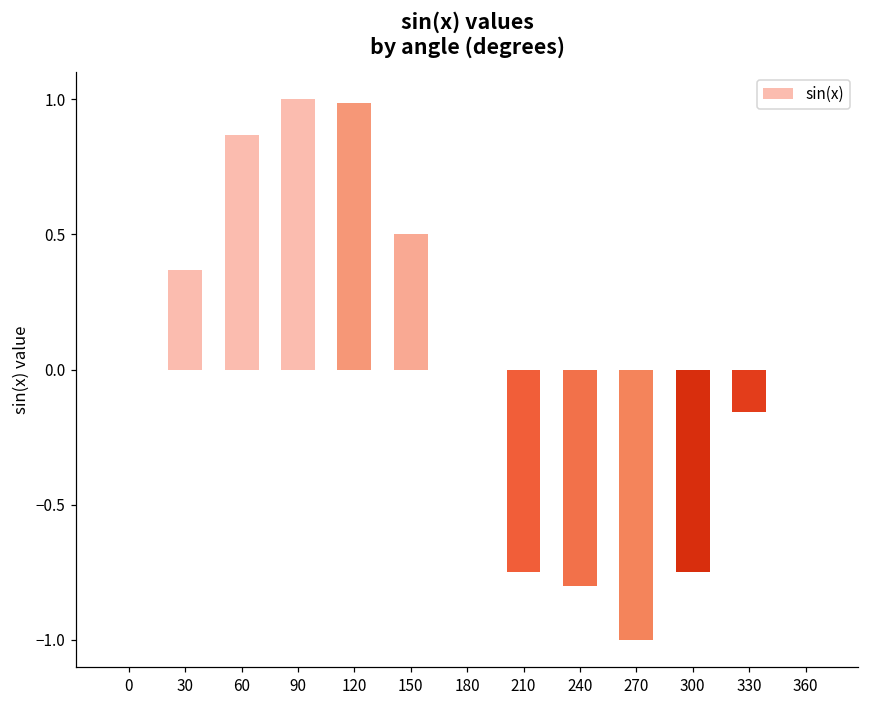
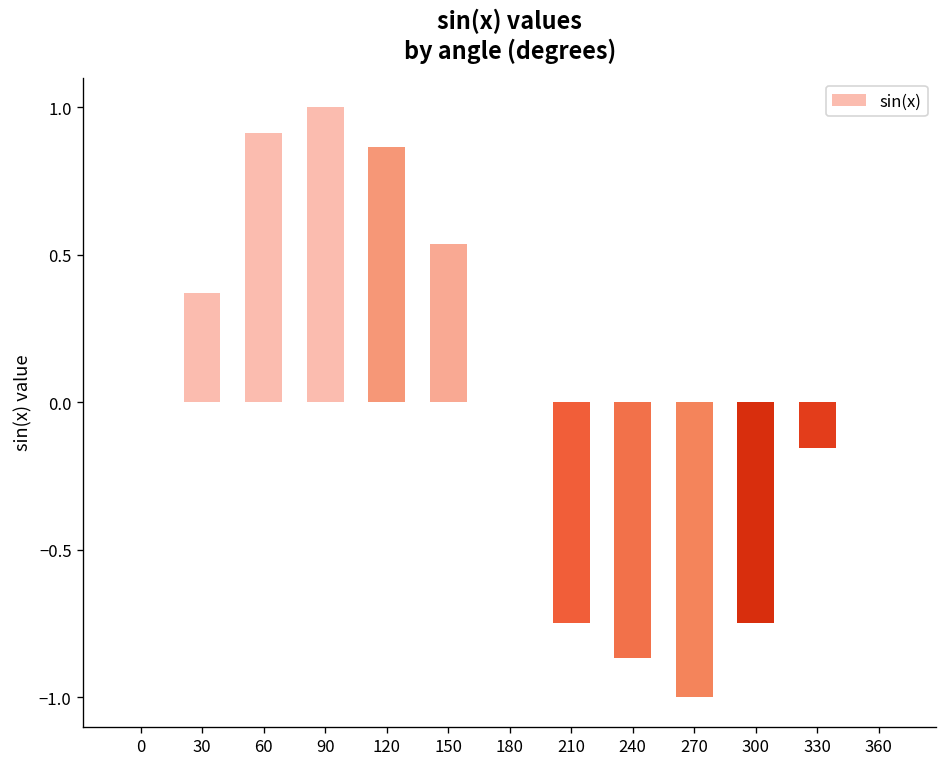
  {
    "0": 0.00,
    "30": 0.37,
-   "60": 0.87,
+   "60": 0.91,
    "90": 1.00,
-   "120": 0.99,
-   "150": 0.50,
+   "120": 0.87,
+   "150": 0.54,
    "210": -0.75,
-   "240": -0.80,
+   "240": -0.87,
    "270": -1.00,
    "300": -0.75,
    "330": -0.16
  }
